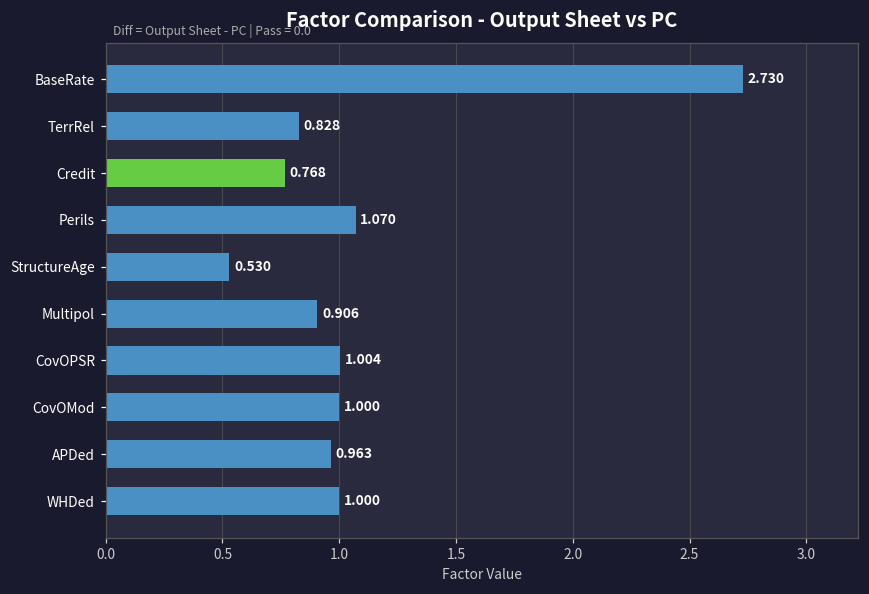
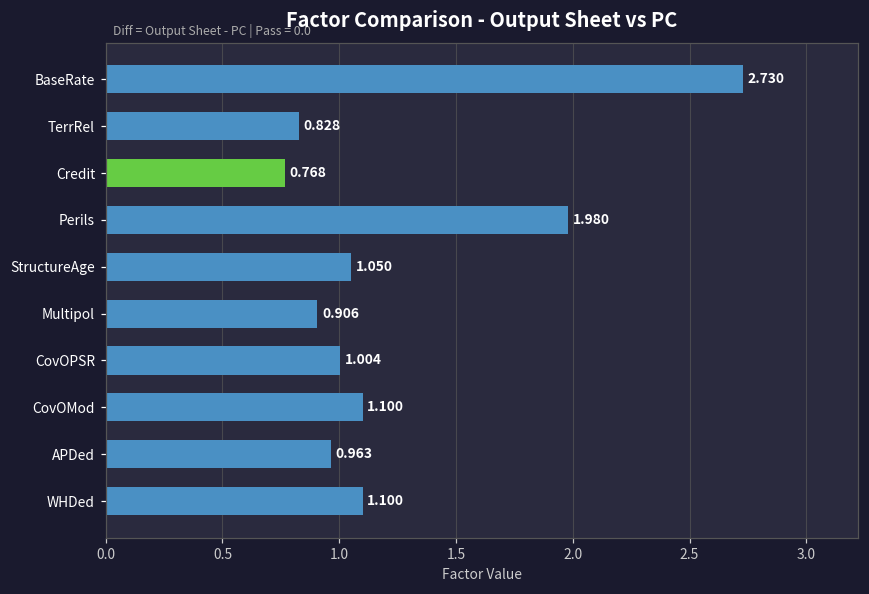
  {
    "BaseRate": 2.730,
    "TerrRel": 0.828,
    "Credit": 0.768,
-   "Perils": 1.070,
-   "StructureAge": 0.530,
+   "Perils": 1.980,
+   "StructureAge": 1.050,
    "Multipol": 0.906,
    "CovOPSR": 1.004,
-   "CovOMod": 1.000,
+   "CovOMod": 1.100,
    "APDed": 0.963,
-   "WHDed": 1.000
+   "WHDed": 1.100
  }
